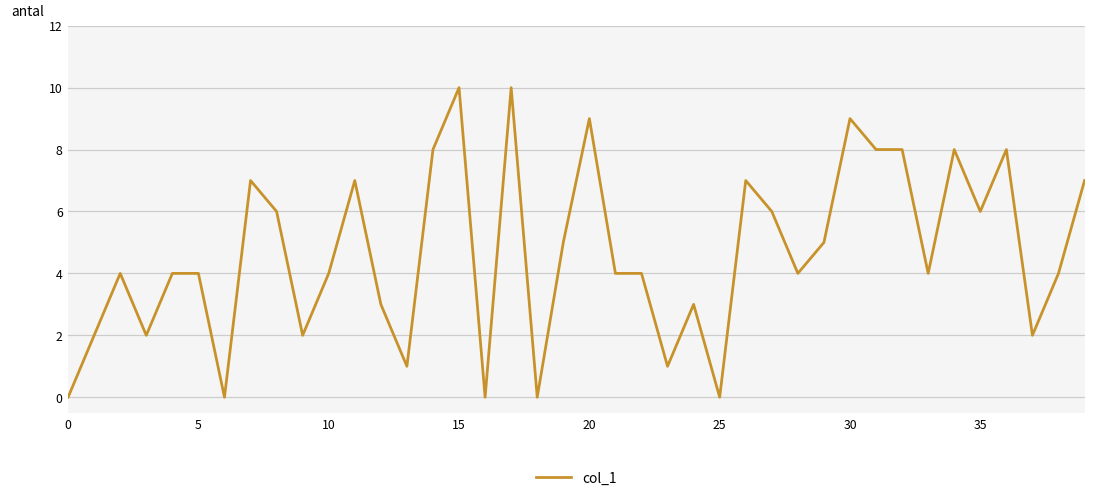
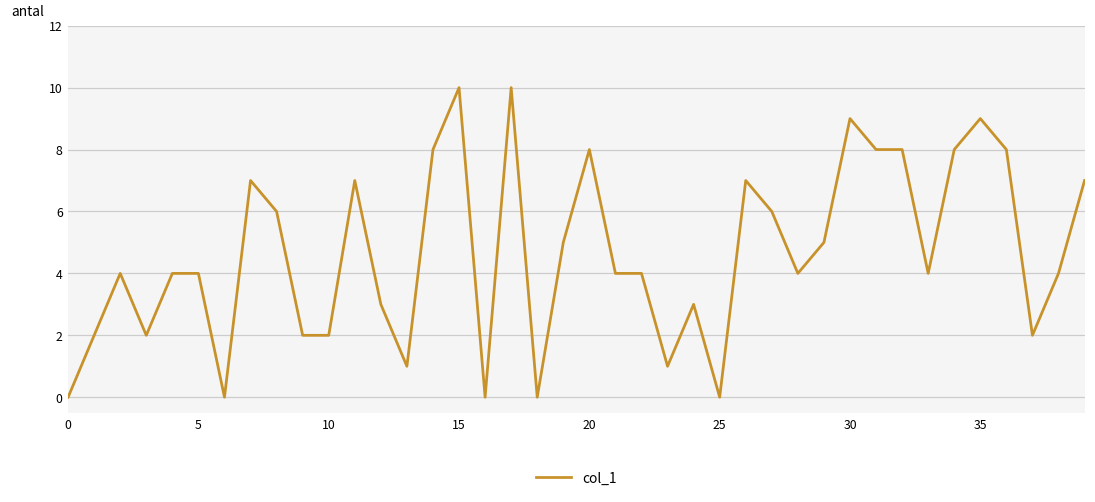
  {
    "0": 0,
    "5": 4,
-   "10": 4,
+   "10": 2,
    "15": 10,
-   "20": 9,
+   "20": 8,
    "25": 0,
    "30": 9,
-   "35": 6
+   "35": 9
  }
